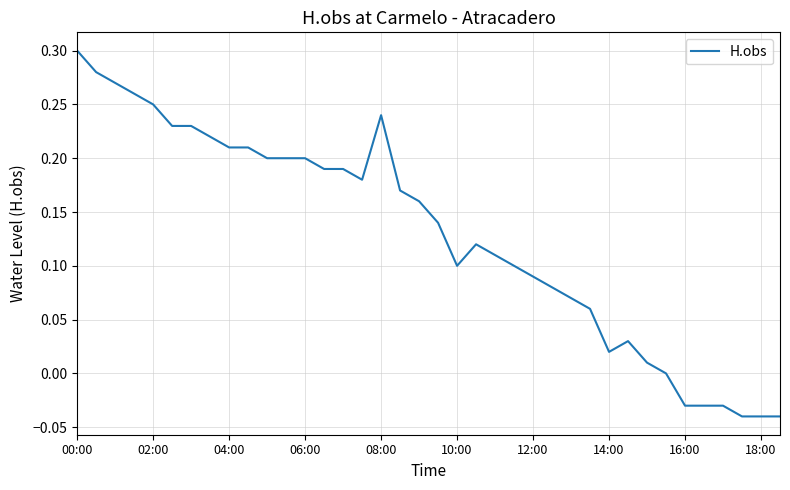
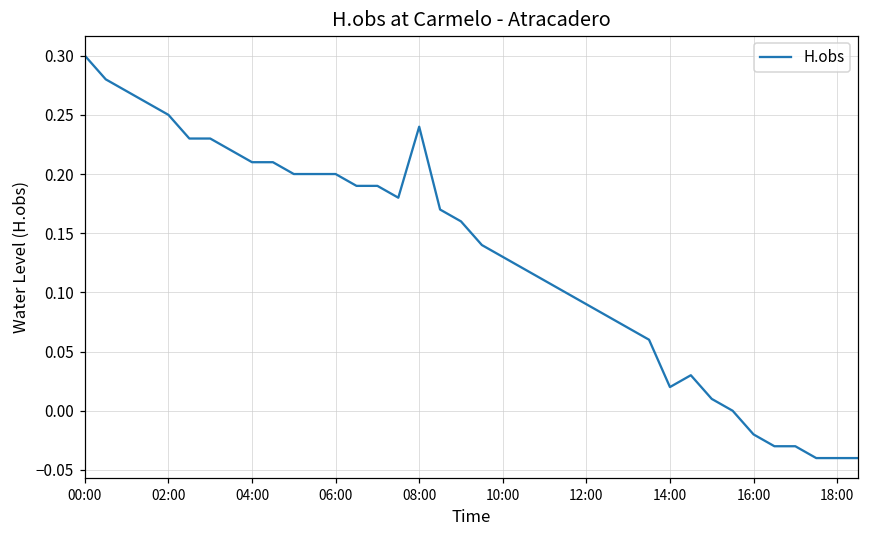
  {
    "00:00": 0.30,
    "02:00": 0.25,
    "04:00": 0.21,
    "06:00": 0.20,
    "08:00": 0.24,
-   "10:00": 0.10,
+   "10:00": 0.13,
    "12:00": 0.09,
    "14:00": 0.02,
-   "16:00": -0.03,
+   "16:00": -0.02,
    "18:00": -0.04
  }
